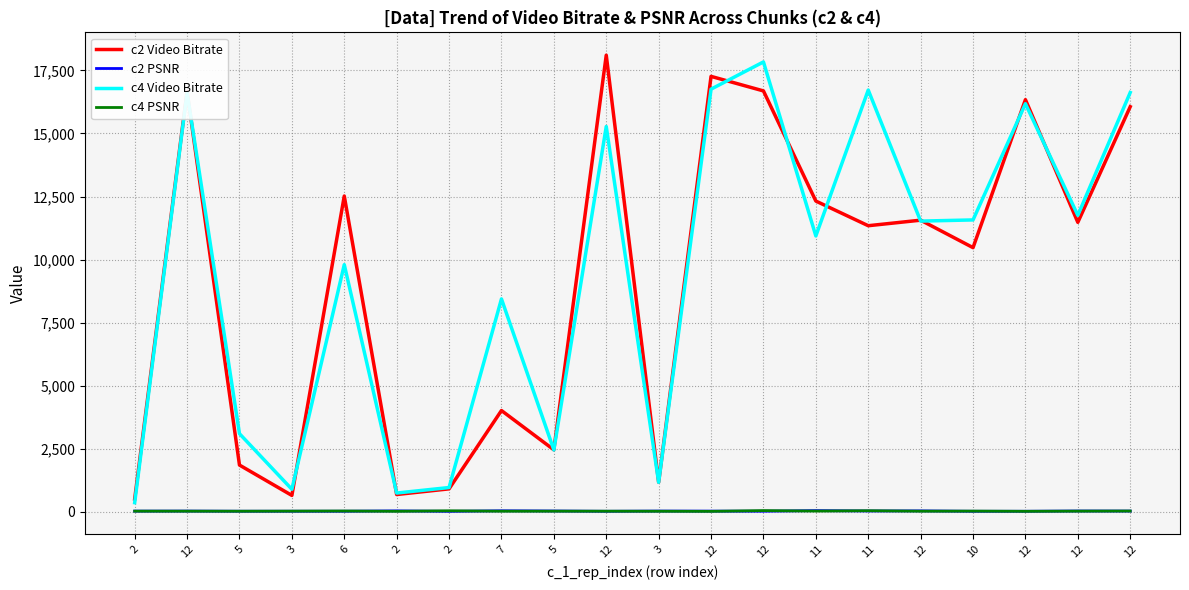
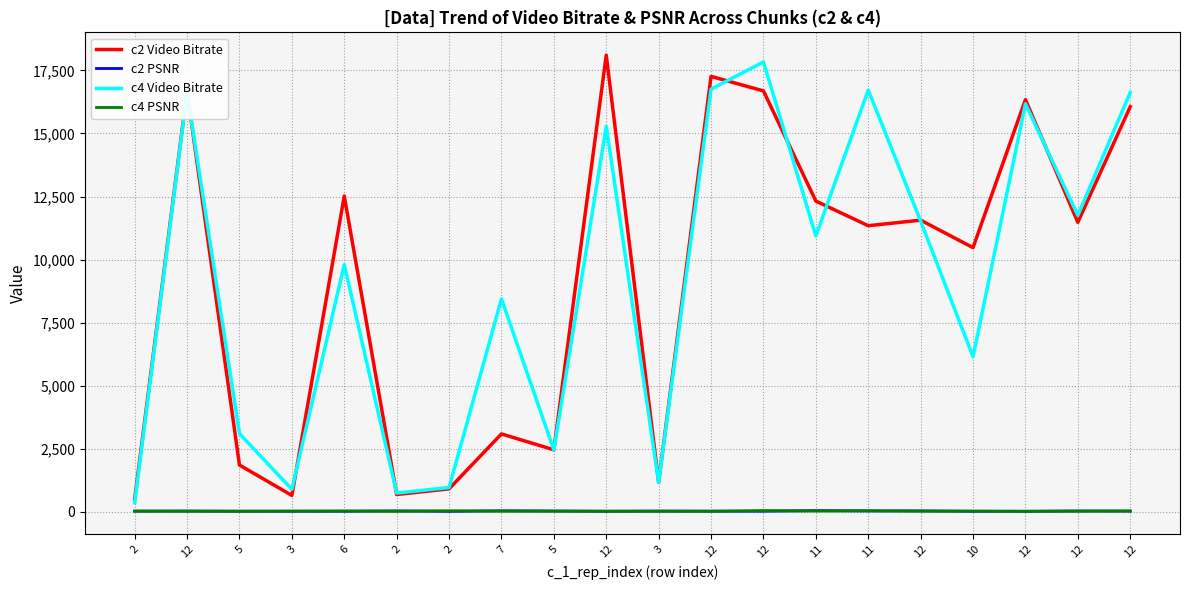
  {
    "c2 Video Bitrate": {
      "6": "12,500",
-     "7": "4,000",
+     "7": "3,100",
      "10": "10,500"
    },
    "c4 PSNR": {
      "6": "0",
      "7": "0",
      "10": "0"
    },
    "c4 Video Bitrate": {
      "6": "9,800",
      "7": "8,400",
-     "10": "11,600"
+     "10": "6,100"
    }
  }
